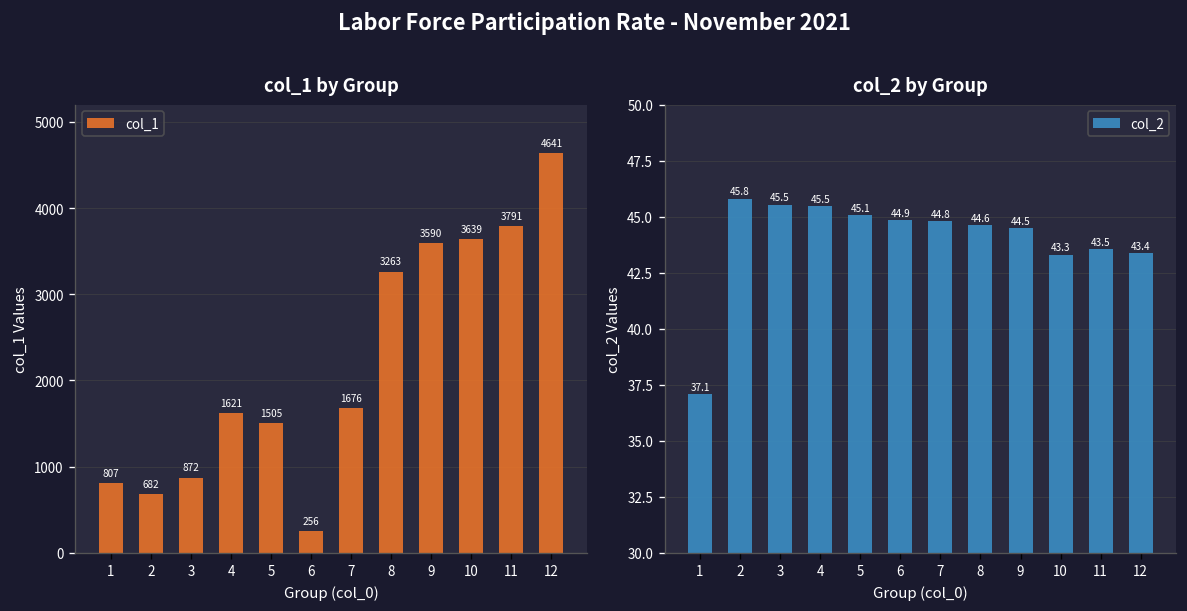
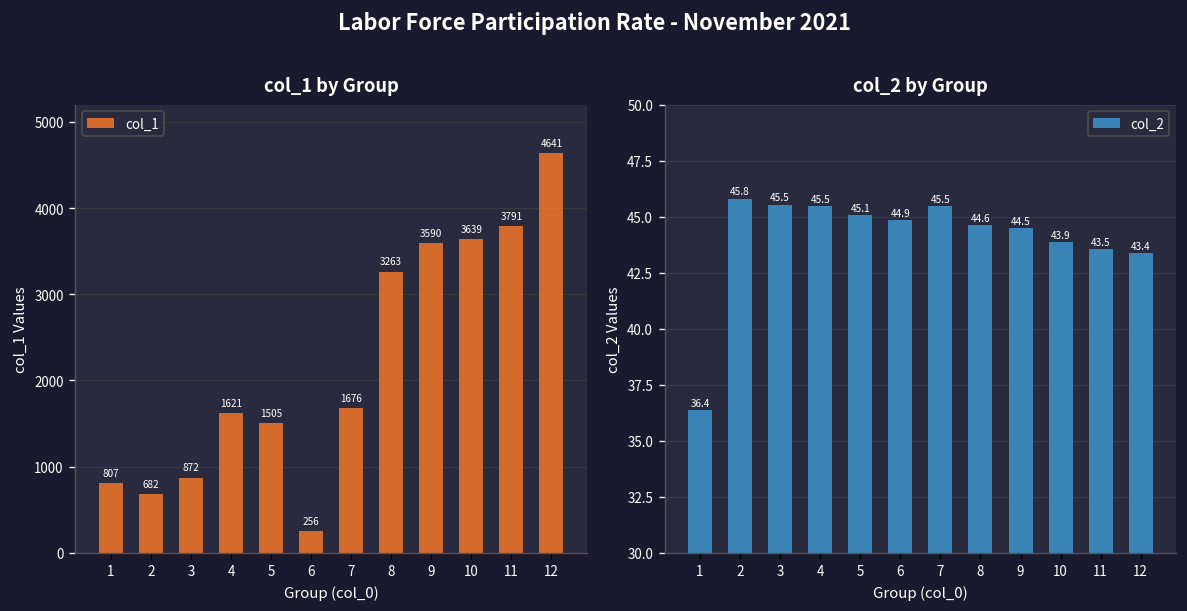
  {
    "col_1 by Group": {
      "1": 807,
      "2": 682,
      "3": 872,
      "4": 1621,
      "5": 1505,
      "6": 256,
      "7": 1676,
      "8": 3263,
      "9": 3590,
      "10": 3639,
      "11": 3791,
      "12": 4641
    },
    "col_2 by Group": {
-     "1": 37.1,
+     "1": 36.4,
      "2": 45.8,
      "3": 45.5,
      "4": 45.5,
      "5": 45.1,
      "6": 44.9,
-     "7": 44.8,
+     "7": 45.5,
      "8": 44.6,
      "9": 44.5,
-     "10": 43.3,
+     "10": 43.9,
      "11": 43.5,
      "12": 43.4
    }
  }
